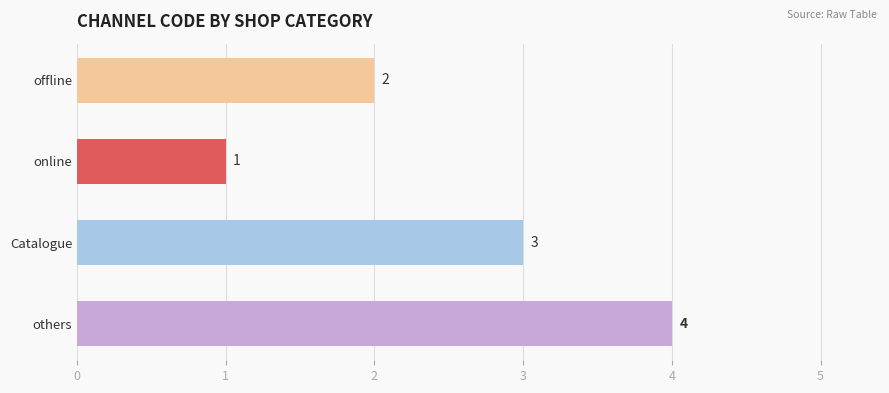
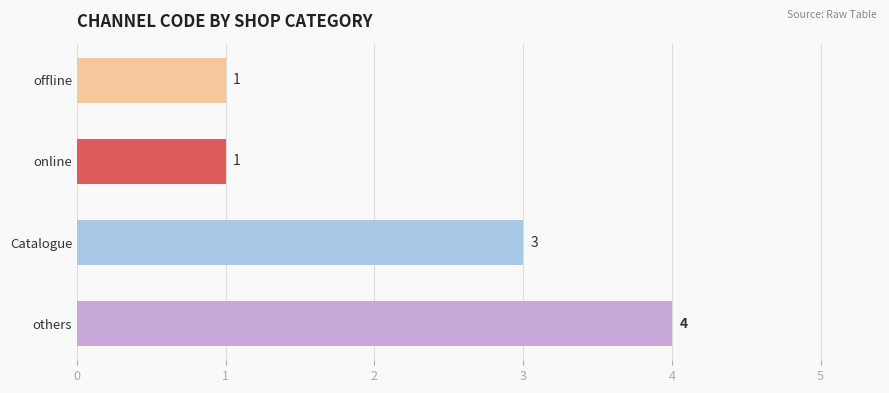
  {
-   "offline": 2,
+   "offline": 1,
    "online": 1,
    "Catalogue": 3,
    "others": 4
  }
